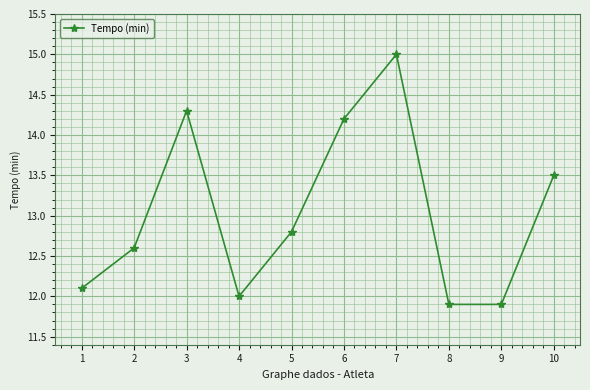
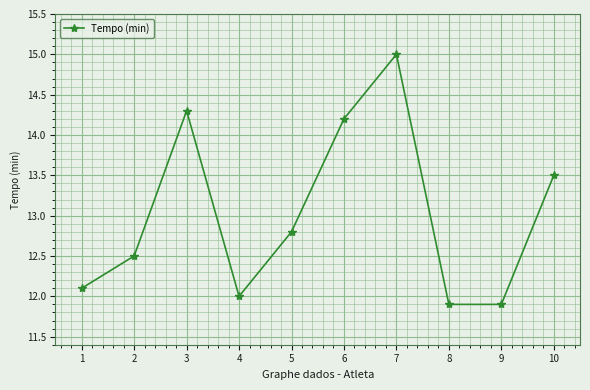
  {
    "1": 12.1,
-   "2": 12.6,
+   "2": 12.5,
    "3": 14.3,
    "4": 12.0,
    "5": 12.8,
    "6": 14.2,
    "7": 15.0,
    "8": 11.9,
    "9": 11.9,
    "10": 13.5
  }
